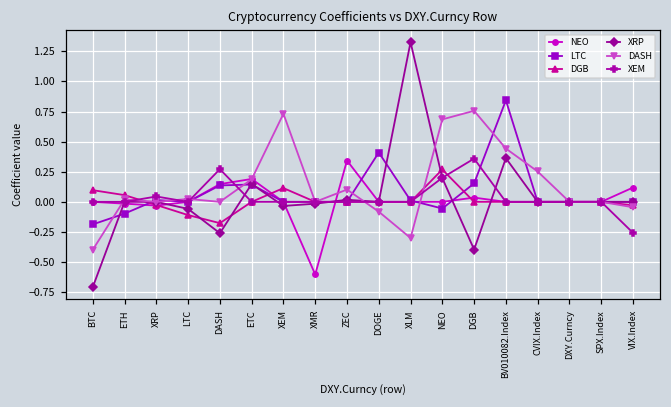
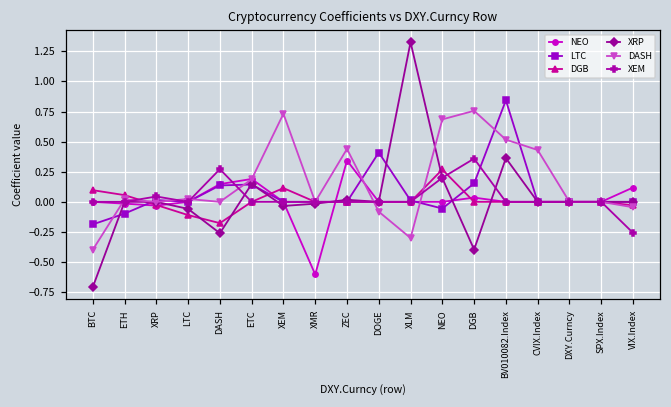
  {
    "DASH": {
      "BTC": -0.40,
      "LTC": 0.02,
      "DASH": 0.00,
      "XEM": 0.73,
-     "ZEC": 0.10,
+     "ZEC": 0.44,
      "DOGE": -0.08,
      "XLM": -0.30,
      "NEO": 0.68,
      "DGB": 0.76,
-     "BV010082.Index": 0.44,
-     "CVIX.Index": 0.25
+     "BV010082.Index": 0.52,
+     "CVIX.Index": 0.43
    }
  }
